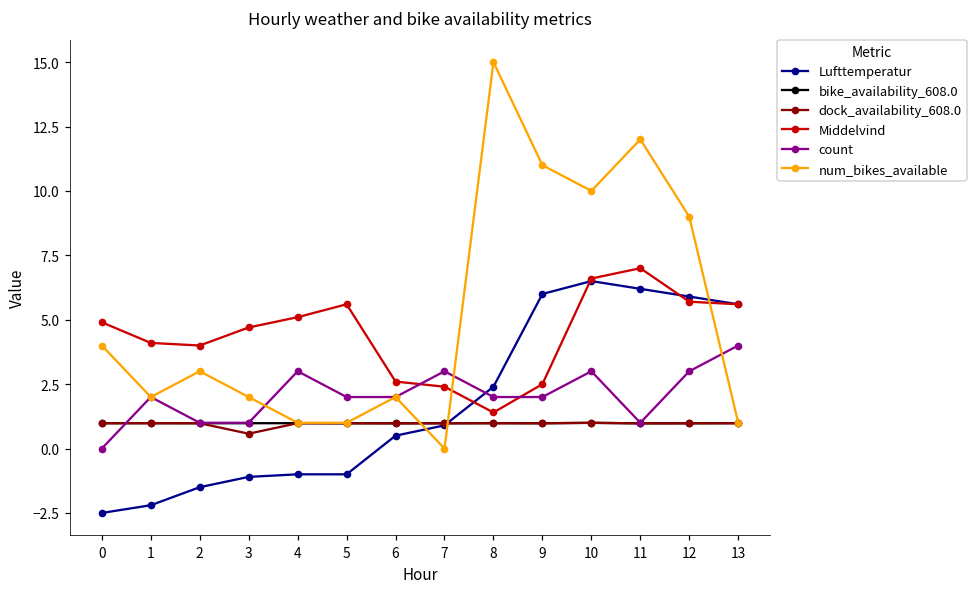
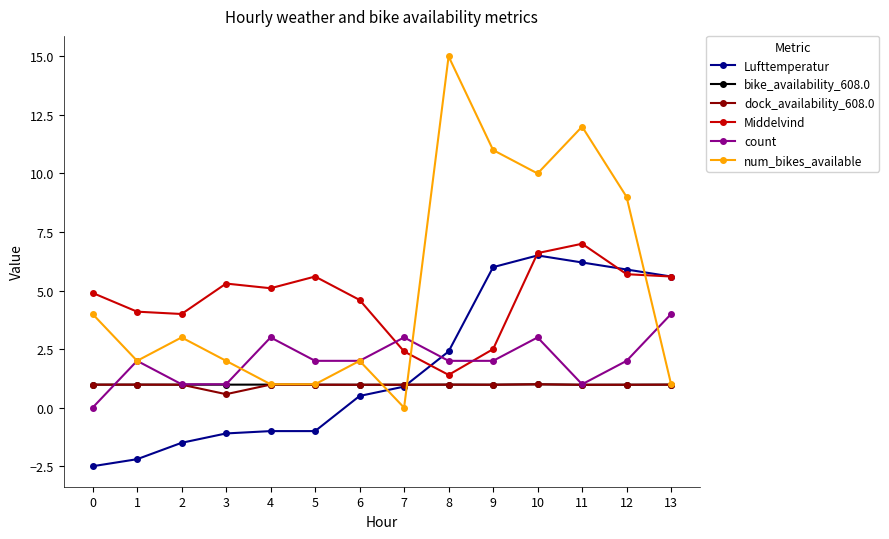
  {
    "Lufttemperatur": {
      "0": -2.5,
      "1": -2.2,
      "2": -1.5,
      "3": -1.1,
      "4": -1.0,
      "5": -1.0,
      "6": 0.5,
      "8": 2.4,
      "9": 6.0,
      "11": 6.2,
      "12": 5.9
    },
    "dock_availability_608.0": {
      "3": 0.6
    },
    "Middelvind": {
      "0": 4.9,
      "1": 4.1,
      "2": 4.0,
-     "3": 4.7,
+     "3": 5.3,
      "4": 5.1,
      "5": 5.6,
-     "6": 2.6,
+     "6": 4.6,
      "7": 2.4,
      "8": 1.4,
      "9": 2.5,
      "11": 7.0,
      "12": 5.7
    },
    "count": {
      "0": 0,
      "4": 3,
      "5": 2,
      "7": 3,
      "8": 2,
      "9": 2,
      "10": 3,
-     "12": 3,
+     "12": 2,
      "13": 4
    },
    "num_bikes_available": {
      "0": 4.0,
      "2": 3.0,
      "3": 2.0,
      "7": 0.0,
      "8": 15.0,
      "9": 11.0,
      "10": 10.0,
      "11": 12.0,
      "12": 9.0
    }
  }
